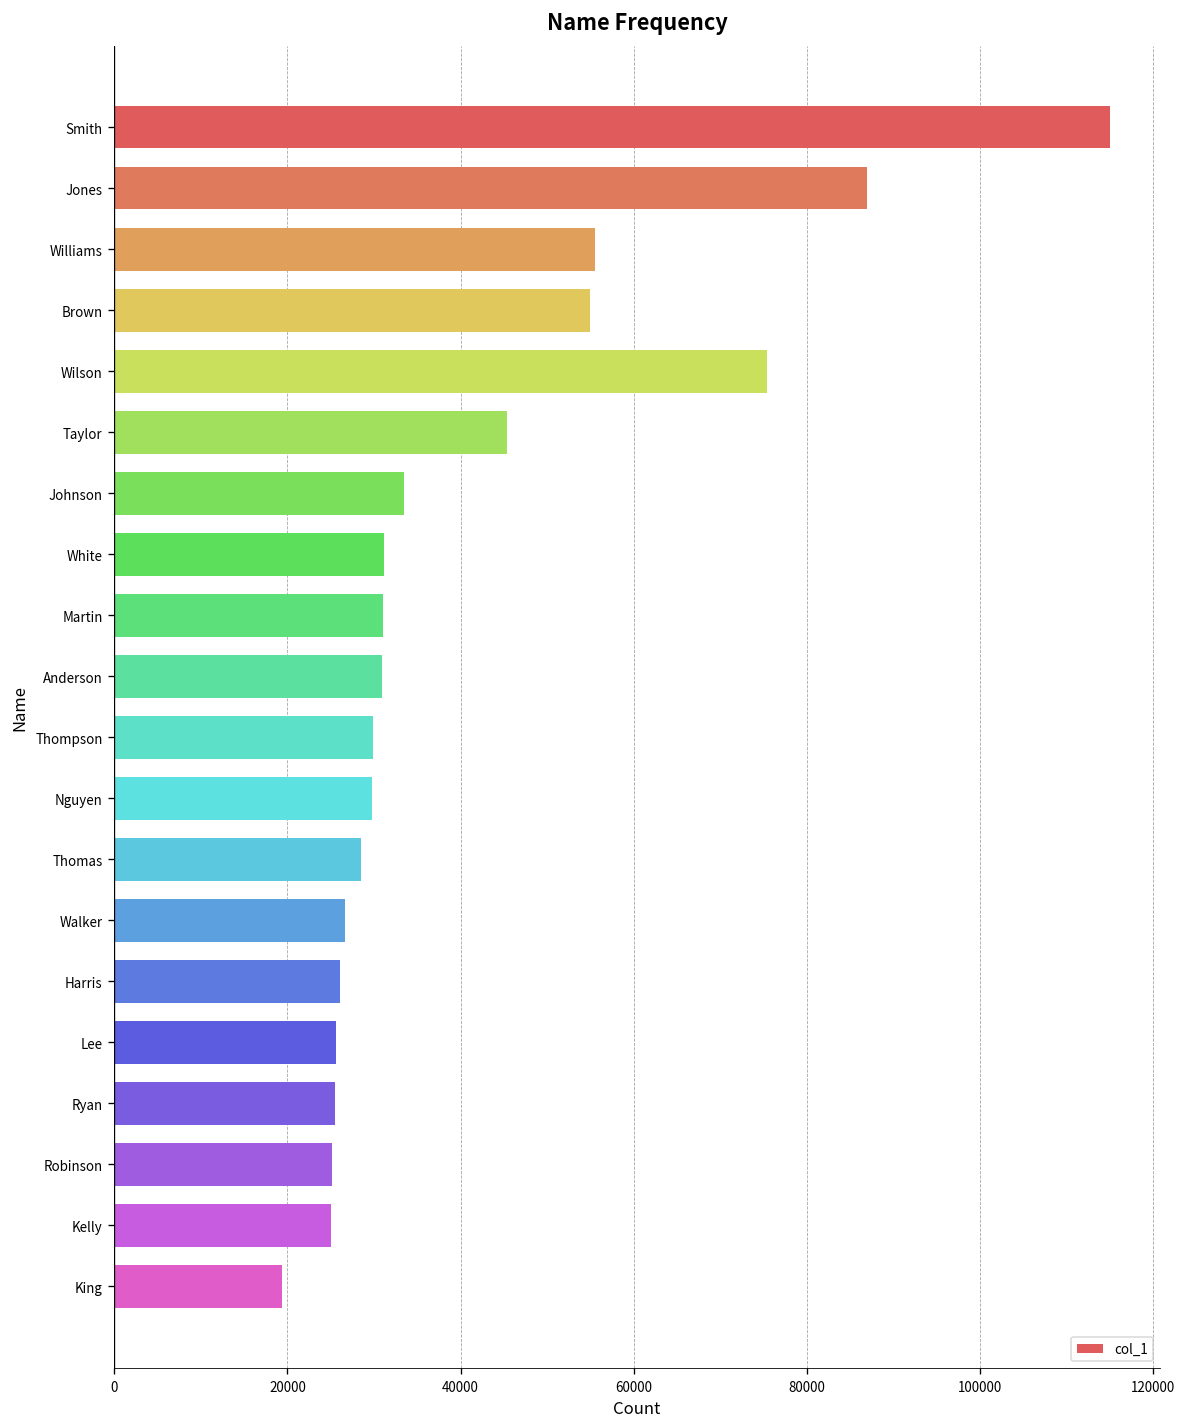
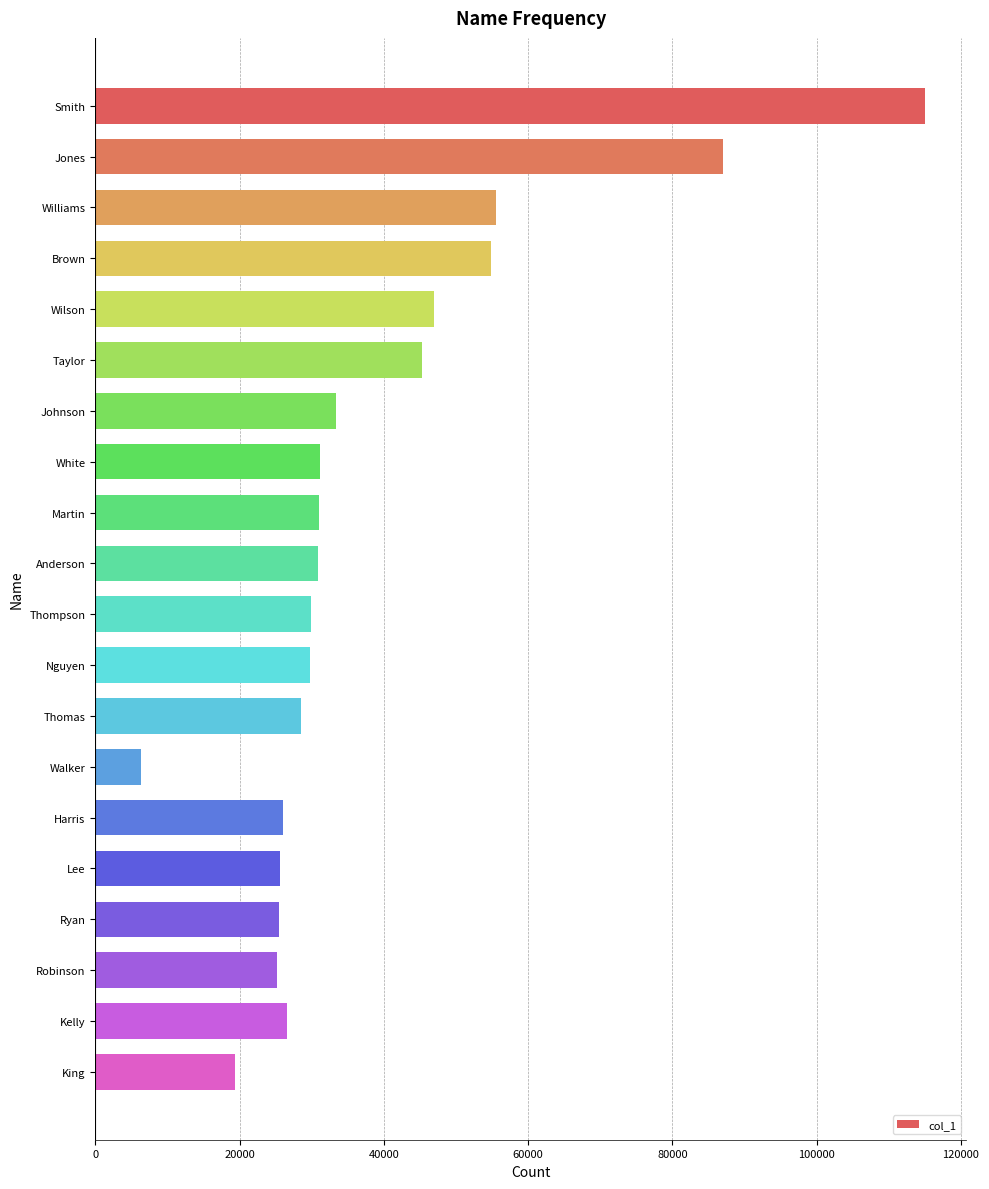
  {
    "Smith": 115000,
    "Jones": 87000,
    "Williams": 56000,
    "Brown": 55000,
-   "Wilson": 75000,
+   "Wilson": 47000,
    "Taylor": 45000,
    "Johnson": 33000,
    "White": 31000,
    "Martin": 31000,
    "Anderson": 31000,
    "Thompson": 30000,
    "Nguyen": 30000,
    "Thomas": 29000,
-   "Walker": 27000,
+   "Walker": 6000,
    "Harris": 26000,
    "Lee": 26000,
    "Ryan": 26000,
    "Robinson": 25000,
-   "Kelly": 25000,
+   "Kelly": 27000,
    "King": 19000
  }
